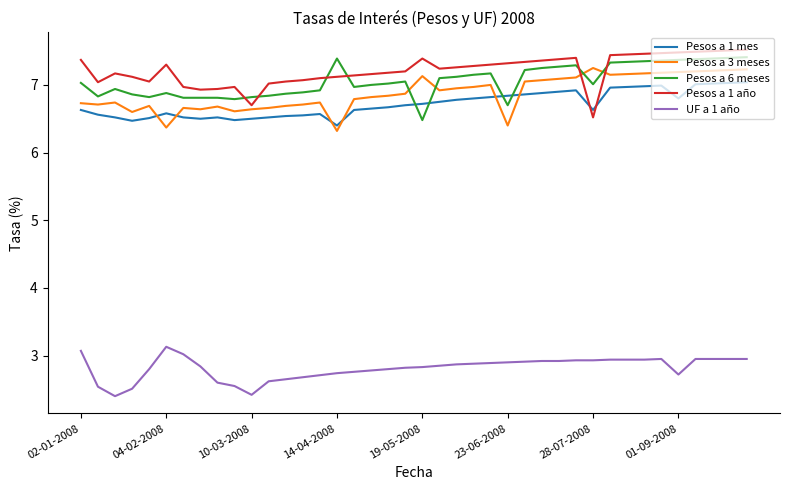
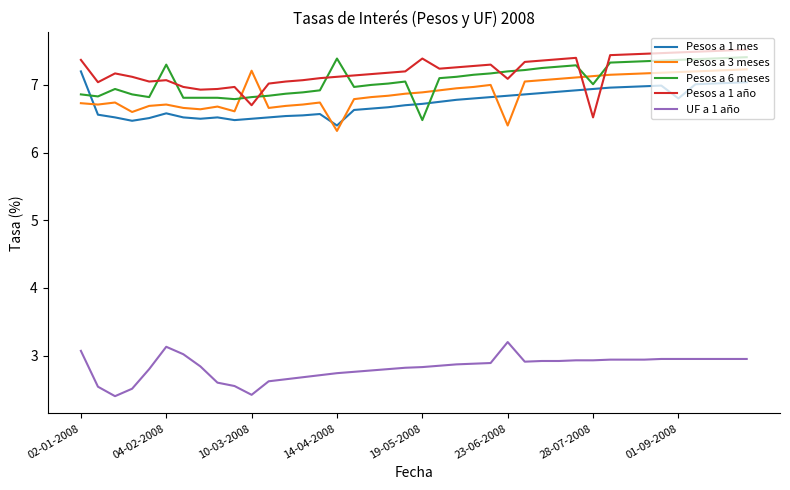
  {
    "Pesos a 1 mes": {
-     "02-01-2008": 6.6,
+     "02-01-2008": 7.2,
      "04-02-2008": 6.6,
      "10-03-2008": 6.5,
      "14-04-2008": 6.4,
      "19-05-2008": 6.7,
      "23-06-2008": 6.8,
-     "28-07-2008": 6.6
+     "28-07-2008": 6.9
    },
    "Pesos a 3 meses": {
      "02-01-2008": 6.7,
-     "04-02-2008": 6.4,
-     "10-03-2008": 6.6,
+     "04-02-2008": 6.7,
+     "10-03-2008": 7.2,
      "14-04-2008": 6.3,
-     "19-05-2008": 7.1,
+     "19-05-2008": 6.9,
      "23-06-2008": 6.4,
-     "28-07-2008": 7.3
+     "28-07-2008": 7.1
    },
    "Pesos a 6 meses": {
-     "02-01-2008": 7.0,
-     "04-02-2008": 6.9,
+     "02-01-2008": 6.9,
+     "04-02-2008": 7.3,
      "10-03-2008": 6.8,
      "14-04-2008": 7.4,
      "19-05-2008": 6.5,
-     "23-06-2008": 6.7,
+     "23-06-2008": 7.2,
      "28-07-2008": 7.0
    },
    "Pesos a 1 año": {
      "02-01-2008": 7.4,
-     "04-02-2008": 7.3,
+     "04-02-2008": 7.1,
      "10-03-2008": 6.7,
      "14-04-2008": 7.1,
      "19-05-2008": 7.4,
-     "23-06-2008": 7.3,
+     "23-06-2008": 7.1,
      "28-07-2008": 6.5
    },
    "UF a 1 año": {
      "02-01-2008": 3.1,
      "04-02-2008": 3.1,
      "10-03-2008": 2.4,
      "14-04-2008": 2.7,
      "19-05-2008": 2.8,
-     "23-06-2008": 2.9,
+     "23-06-2008": 3.2,
      "28-07-2008": 2.9,
-     "01-09-2008": 2.7
+     "01-09-2008": 3.0
    }
  }
